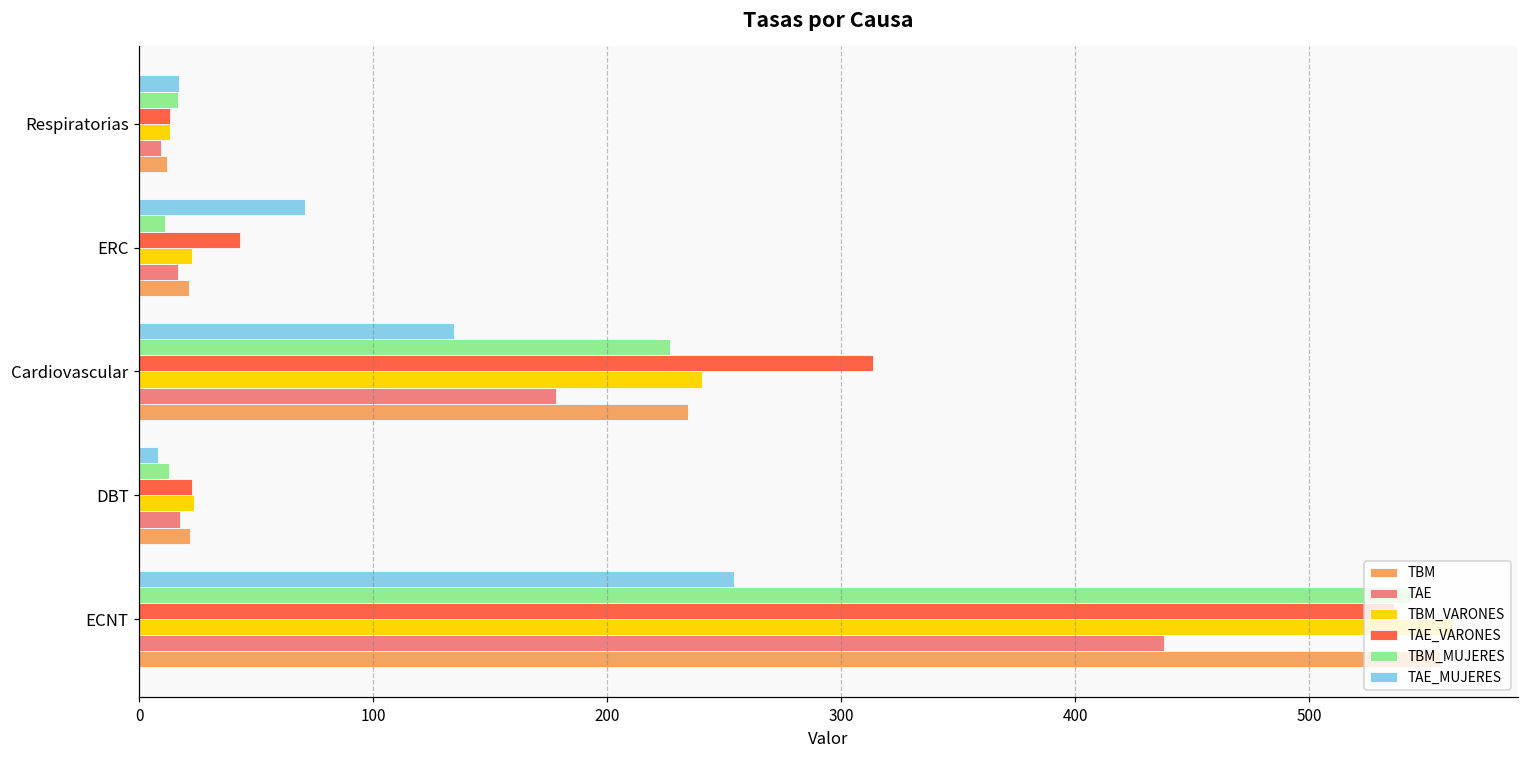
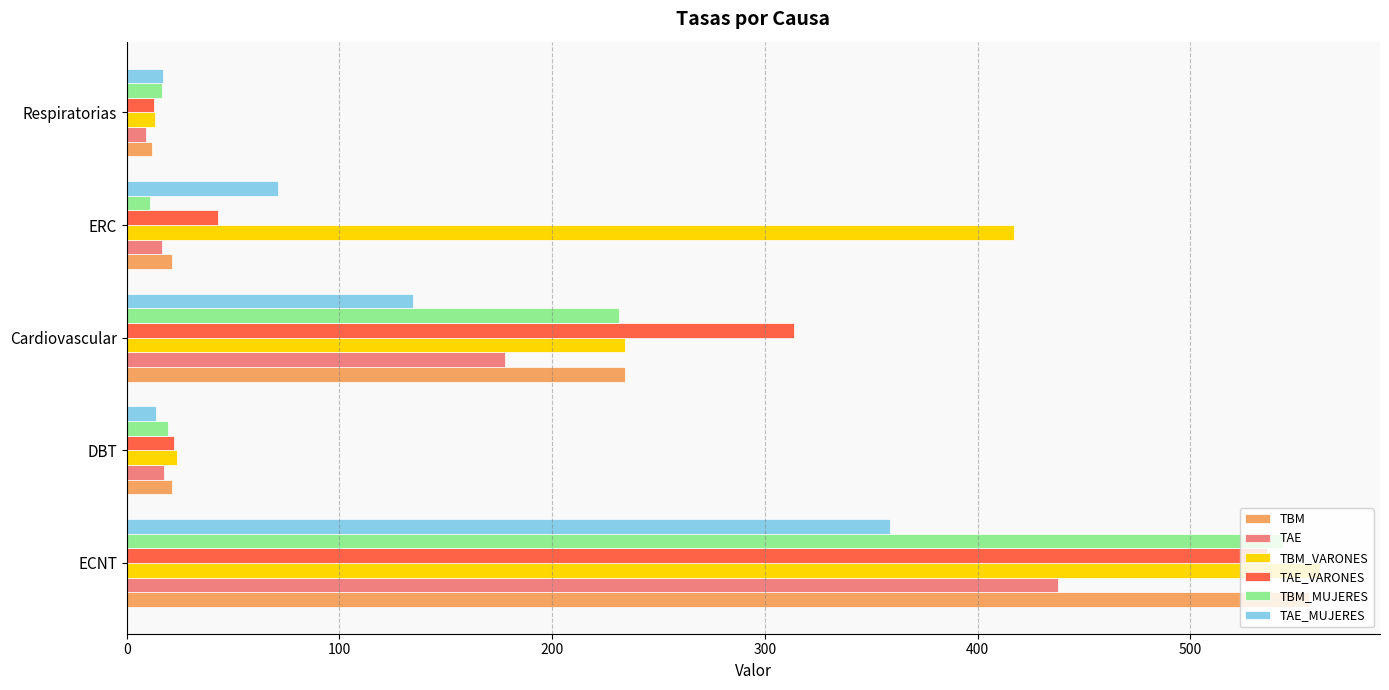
  {
    "TBM_VARONES": {
      "Respiratorias": 13,
-     "ERC": 23,
-     "Cardiovascular": 241,
+     "ERC": 417,
+     "Cardiovascular": 234,
      "DBT": 23
    },
    "TAE_VARONES": {
      "Respiratorias": 13,
      "ERC": 43,
      "Cardiovascular": 314,
      "DBT": 22
    },
    "TBM_MUJERES": {
      "Respiratorias": 16,
      "ERC": 11,
-     "Cardiovascular": 227,
-     "DBT": 13
+     "Cardiovascular": 231,
+     "DBT": 20
    },
    "TAE_MUJERES": {
      "Respiratorias": 17,
      "ERC": 71,
      "Cardiovascular": 135,
-     "DBT": 8,
-     "ECNT": 254
+     "DBT": 14,
+     "ECNT": 359
    }
  }
